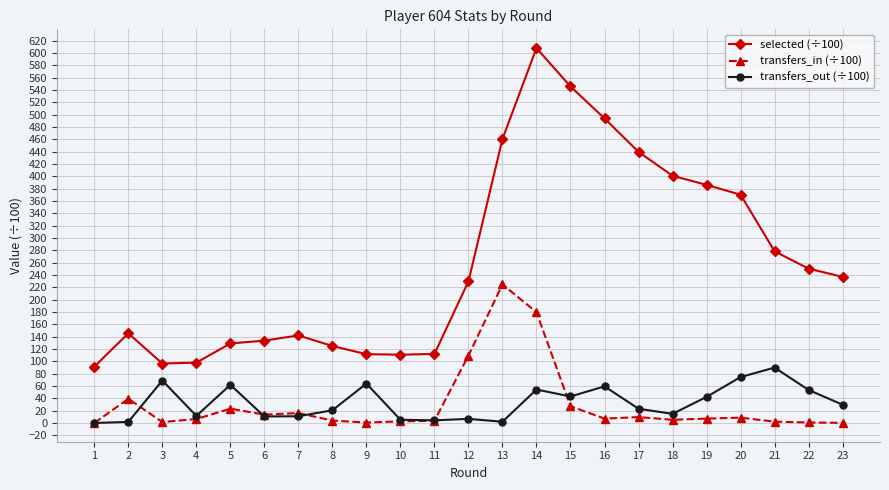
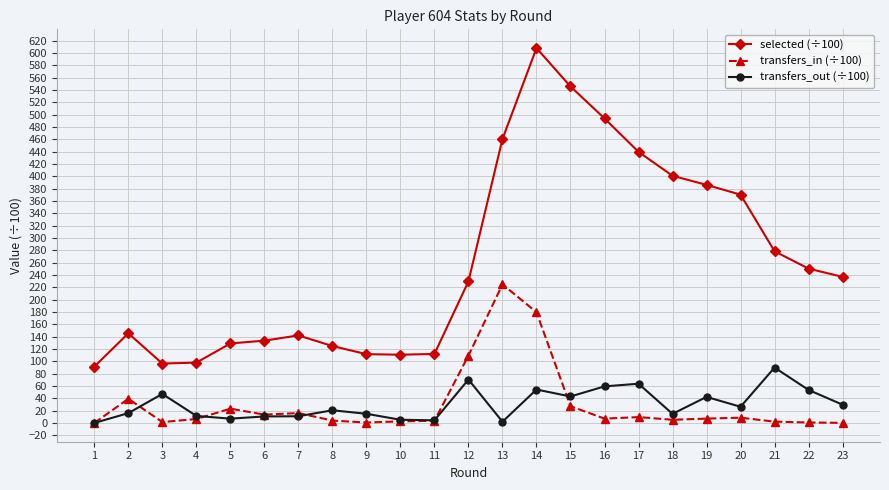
  {
    "transfers_out (÷100)": {
-     "2": 0,
-     "3": 70,
+     "2": 20,
+     "3": 50,
      "4": 10,
-     "5": 60,
+     "5": 10,
      "7": 10,
      "8": 20,
-     "9": 60,
-     "12": 10,
+     "9": 10,
+     "12": 70,
      "13": 0,
      "14": 50,
      "15": 40,
      "16": 60,
-     "17": 20,
+     "17": 60,
      "18": 10,
      "19": 40,
-     "20": 70,
+     "20": 30,
      "21": 90,
      "22": 50,
      "23": 30
    }
  }
